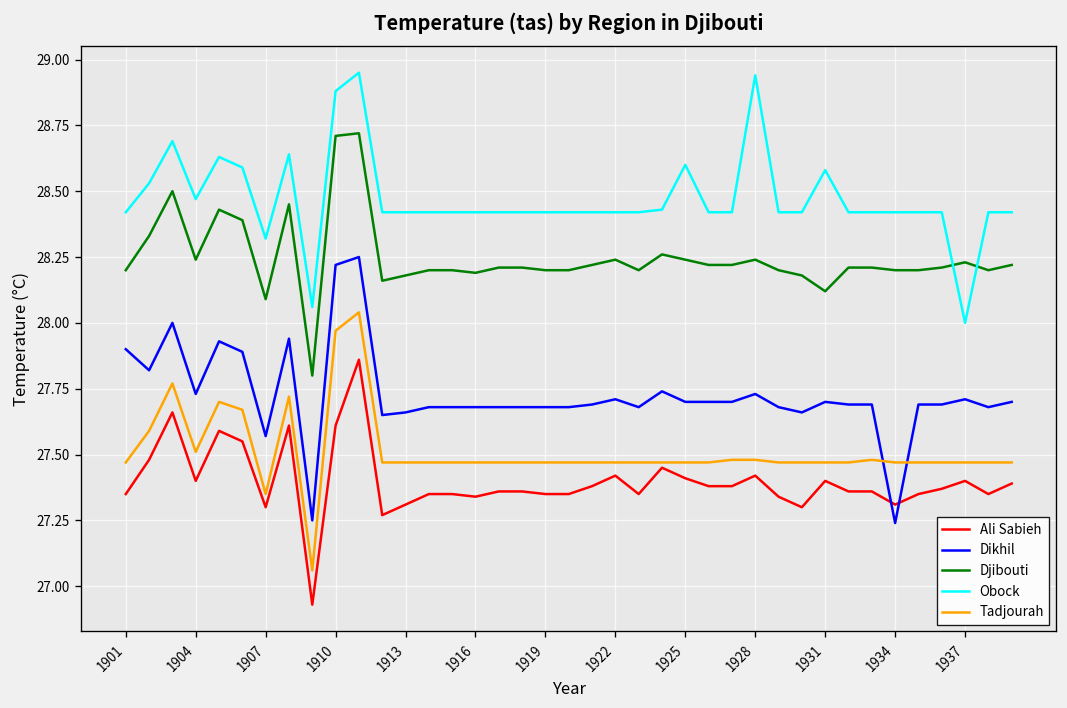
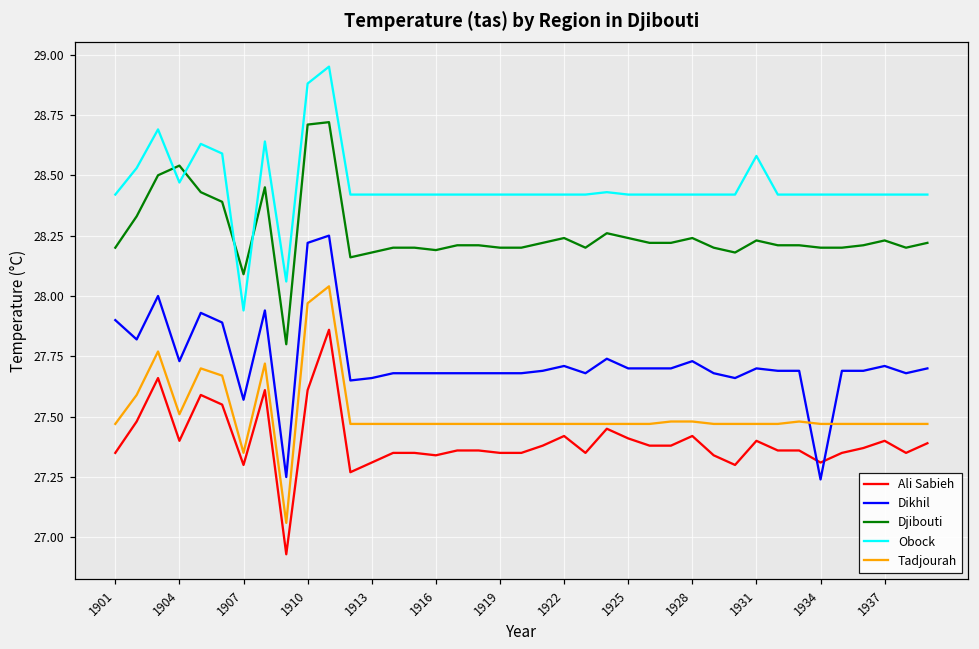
  {
    "Ali Sabieh": {
      "1901": 27.35,
      "1904": 27.40,
      "1907": 27.30,
      "1910": 27.61,
      "1913": 27.31,
      "1916": 27.34,
      "1919": 27.35,
      "1922": 27.42,
      "1925": 27.41,
      "1928": 27.42,
      "1931": 27.40,
      "1934": 27.31,
      "1937": 27.40
    },
    "Dikhil": {
      "1901": 27.90,
      "1904": 27.73,
      "1907": 27.57,
      "1910": 28.22,
      "1913": 27.66,
      "1916": 27.68,
      "1919": 27.68,
      "1922": 27.71,
      "1925": 27.70,
      "1928": 27.73,
      "1931": 27.70,
      "1934": 27.24,
      "1937": 27.71
    },
    "Djibouti": {
      "1901": 28.20,
-     "1904": 28.24,
+     "1904": 28.54,
      "1907": 28.09,
      "1910": 28.71,
      "1913": 28.18,
      "1916": 28.19,
      "1919": 28.20,
      "1922": 28.24,
      "1925": 28.24,
      "1928": 28.24,
-     "1931": 28.12,
+     "1931": 28.23,
      "1934": 28.20,
      "1937": 28.23
    },
    "Obock": {
      "1901": 28.42,
      "1904": 28.47,
-     "1907": 28.32,
+     "1907": 27.94,
      "1910": 28.88,
      "1913": 28.42,
      "1916": 28.42,
      "1919": 28.42,
      "1922": 28.42,
-     "1925": 28.60,
-     "1928": 28.94,
+     "1925": 28.42,
+     "1928": 28.42,
      "1931": 28.58,
      "1934": 28.42,
-     "1937": 28.00
+     "1937": 28.42
    },
    "Tadjourah": {
      "1901": 27.47,
      "1904": 27.51,
      "1907": 27.35,
      "1910": 27.97,
      "1913": 27.47,
      "1916": 27.47,
      "1919": 27.47,
      "1922": 27.47,
      "1925": 27.47,
      "1928": 27.48,
      "1931": 27.47,
      "1934": 27.47,
      "1937": 27.47
    }
  }
